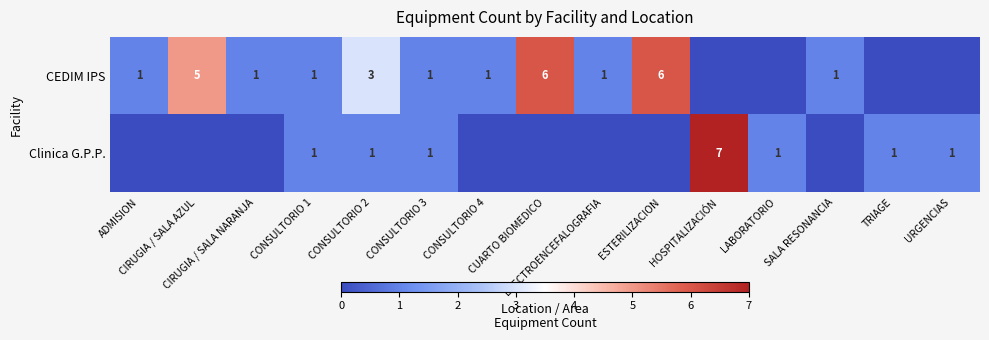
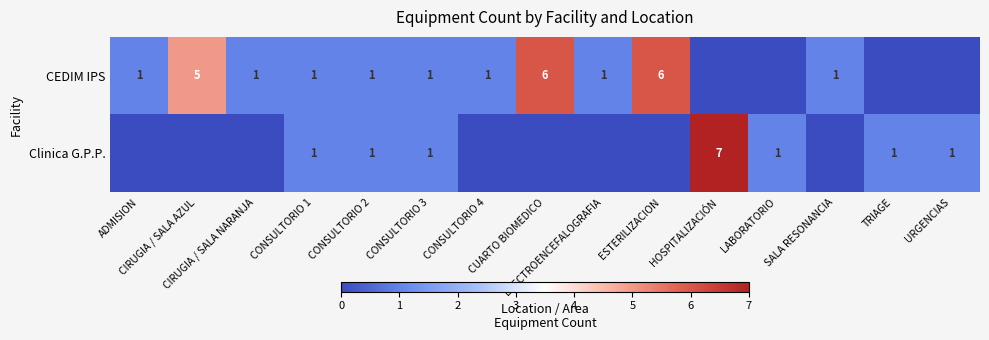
  {
    "CEDIM IPS": {
      "ADMISION": 1,
      "CIRUGIA / SALA AZUL": 5,
      "CIRUGIA / SALA NARANJA": 1,
      "CONSULTORIO 1": 1,
-     "CONSULTORIO 2": 3,
+     "CONSULTORIO 2": 1,
      "CONSULTORIO 3": 1,
      "CONSULTORIO 4": 1,
      "CUARTO BIOMEDICO": 6,
      "ELECTROENCEFALOGRAFIA": 1,
      "ESTERILIZACION": 6,
      "SALA RESONANCIA": 1
    },
    "Clinica G.P.P.": {
      "CONSULTORIO 1": 1,
      "CONSULTORIO 2": 1,
      "CONSULTORIO 3": 1,
      "HOSPITALIZACIÓN": 7,
      "LABORATORIO": 1,
      "TRIAGE": 1,
      "URGENCIAS": 1
    }
  }
